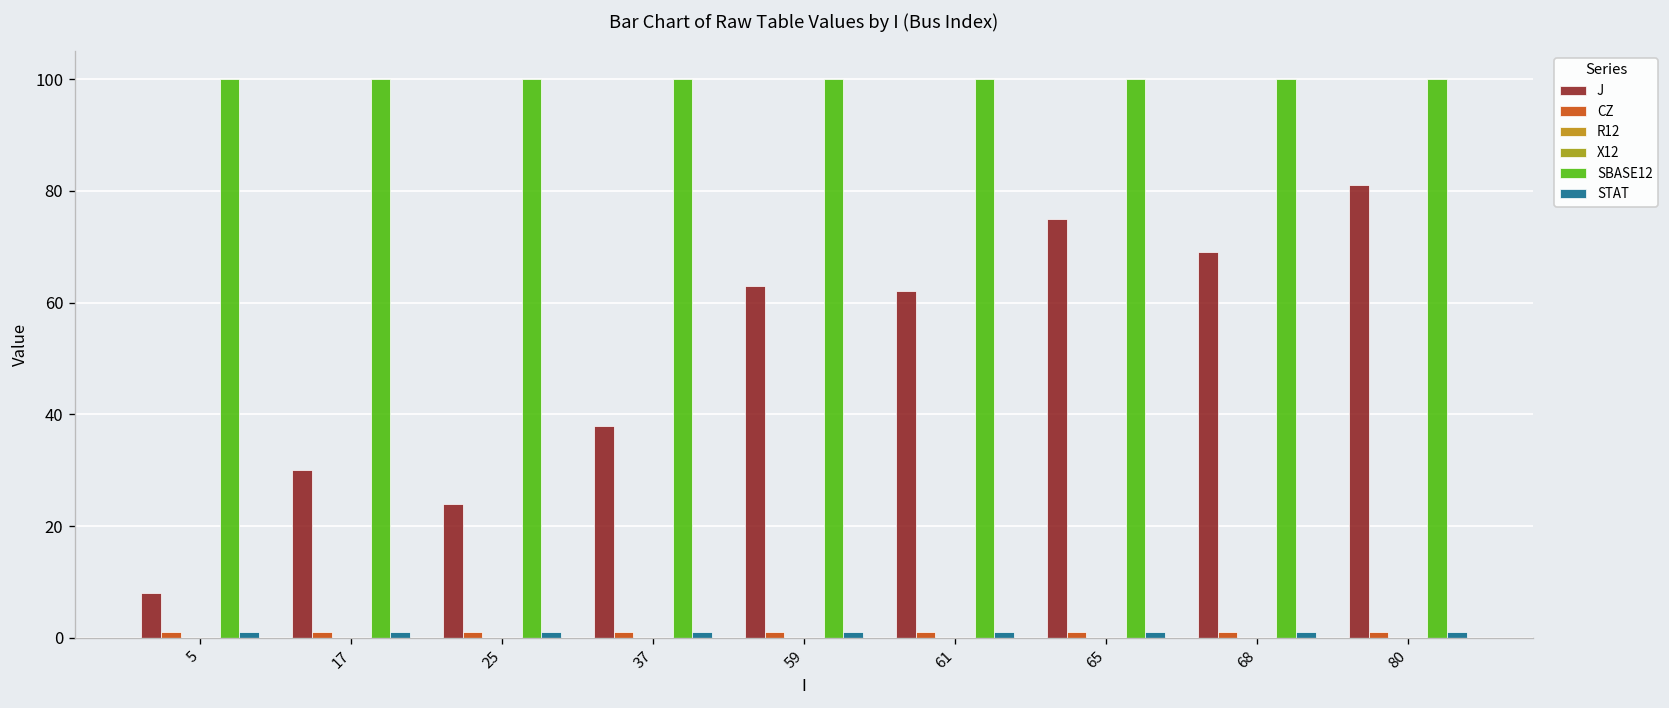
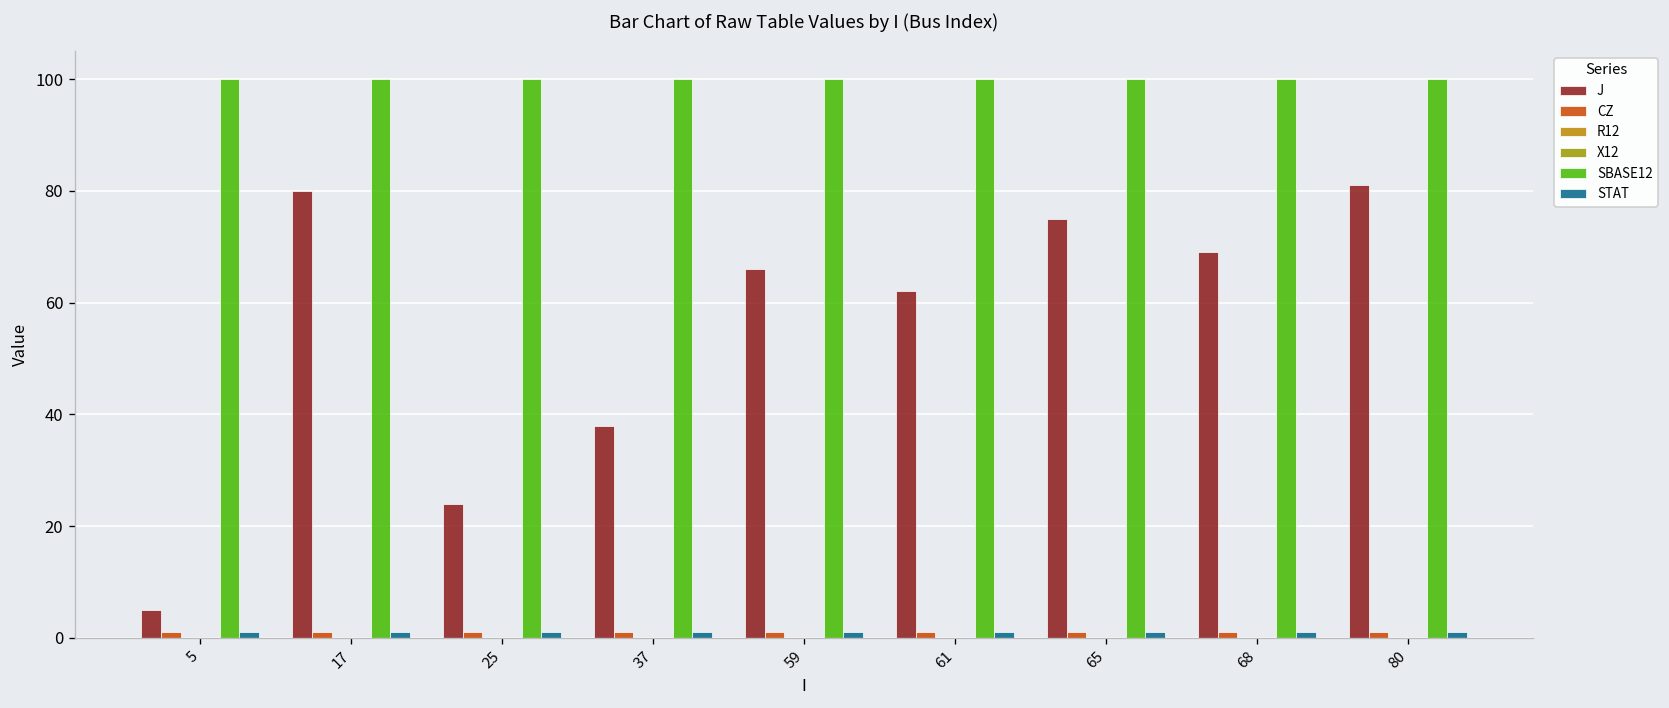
  {
    "J": {
-     "5": 8,
-     "17": 30,
+     "5": 5,
+     "17": 80,
      "25": 24,
      "37": 38,
-     "59": 63,
+     "59": 66,
      "61": 62,
      "65": 75,
      "68": 69,
      "80": 81
    },
    "CZ": {
      "5": 1,
      "17": 1,
      "25": 1,
      "37": 1,
      "59": 1,
      "61": 1,
      "65": 1,
      "68": 1,
      "80": 1
    },
    "SBASE12": {
      "5": 100,
      "17": 100,
      "25": 100,
      "37": 100,
      "59": 100,
      "61": 100,
      "65": 100,
      "68": 100,
      "80": 100
    },
    "STAT": {
      "5": 1,
      "17": 1,
      "25": 1,
      "37": 1,
      "59": 1,
      "61": 1,
      "65": 1,
      "68": 1,
      "80": 1
    }
  }
